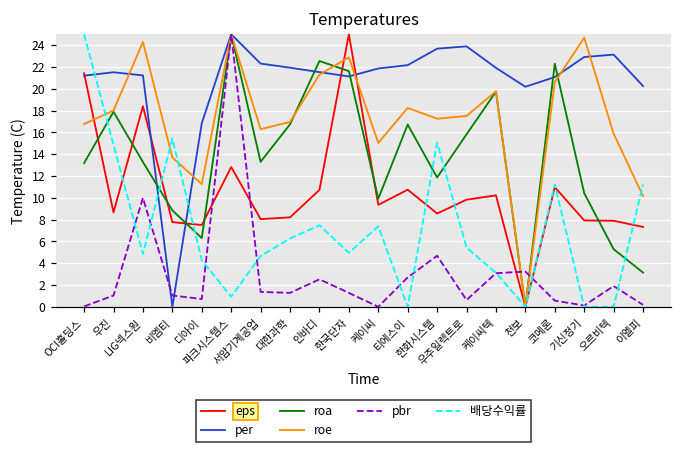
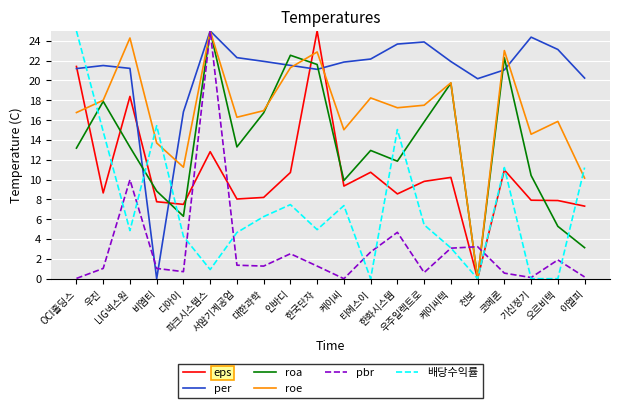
  {
    "eps": {
      "우진": 9,
      "LIG넥스원": 18,
      "비엠티": 8,
      "디아이": 8,
      "파크시스템스": 13,
      "서암기계공업": 8,
      "대한과학": 8,
      "인바디": 11,
      "한국단자": 25,
      "케이씨": 9,
      "티에스이": 11,
      "한화시스템": 9,
      "우주일렉트로": 10,
      "케이씨텍": 10,
      "기신정기": 8,
      "오르비텍": 8,
      "이엘피": 7
    },
    "per": {
      "우진": 22,
      "LIG넥스원": 21,
      "비엠티": 0,
      "디아이": 17,
      "서암기계공업": 22,
      "대한과학": 22,
      "한국단자": 21,
      "케이씨": 22,
      "티에스이": 22,
      "한화시스템": 24,
      "우주일렉트로": 24,
      "케이씨텍": 22,
      "천보": 20,
      "코메론": 21,
-     "기신정기": 23,
+     "기신정기": 24,
      "오르비텍": 23,
      "이엘피": 20
    },
    "roa": {
      "OCI홀딩스": 13,
      "LIG넥스원": 13,
      "비엠티": 9,
      "디아이": 6,
      "서암기계공업": 13,
      "인바디": 23,
      "한국단자": 22,
      "케이씨": 10,
-     "티에스이": 17,
+     "티에스이": 13,
      "한화시스템": 12,
      "우주일렉트로": 16,
      "코메론": 22,
      "기신정기": 10,
      "오르비텍": 5,
      "이엘피": 3
    },
    "roe": {
      "OCI홀딩스": 17,
      "LIG넥스원": 24,
      "비엠티": 14,
      "디아이": 11,
      "서암기계공업": 16,
      "한국단자": 23,
      "케이씨": 15,
      "티에스이": 18,
      "한화시스템": 17,
      "우주일렉트로": 18,
-     "코메론": 21,
-     "기신정기": 25,
+     "코메론": 23,
+     "기신정기": 15,
      "오르비텍": 16,
      "이엘피": 10
    },
    "pbr": {
      "OCI홀딩스": 0,
      "우진": 1,
      "LIG넥스원": 10,
      "비엠티": 1,
      "디아이": 1,
      "서암기계공업": 1,
      "대한과학": 1,
      "인바디": 3,
      "한국단자": 1,
      "케이씨": 0,
      "티에스이": 3,
      "한화시스템": 5,
      "우주일렉트로": 1,
      "천보": 3,
      "코메론": 1,
      "오르비텍": 2,
      "이엘피": 0
    },
    "배당수익률": {
      "OCI홀딩스": 25,
      "우진": 15,
      "LIG넥스원": 5,
      "비엠티": 15,
      "디아이": 4,
      "파크시스템스": 1,
      "서암기계공업": 5,
      "대한과학": 6,
      "인바디": 7,
      "한국단자": 5,
      "케이씨": 7,
      "티에스이": 0,
      "한화시스템": 15,
      "우주일렉트로": 5,
      "오르비텍": 0,
      "이엘피": 11
    }
  }
